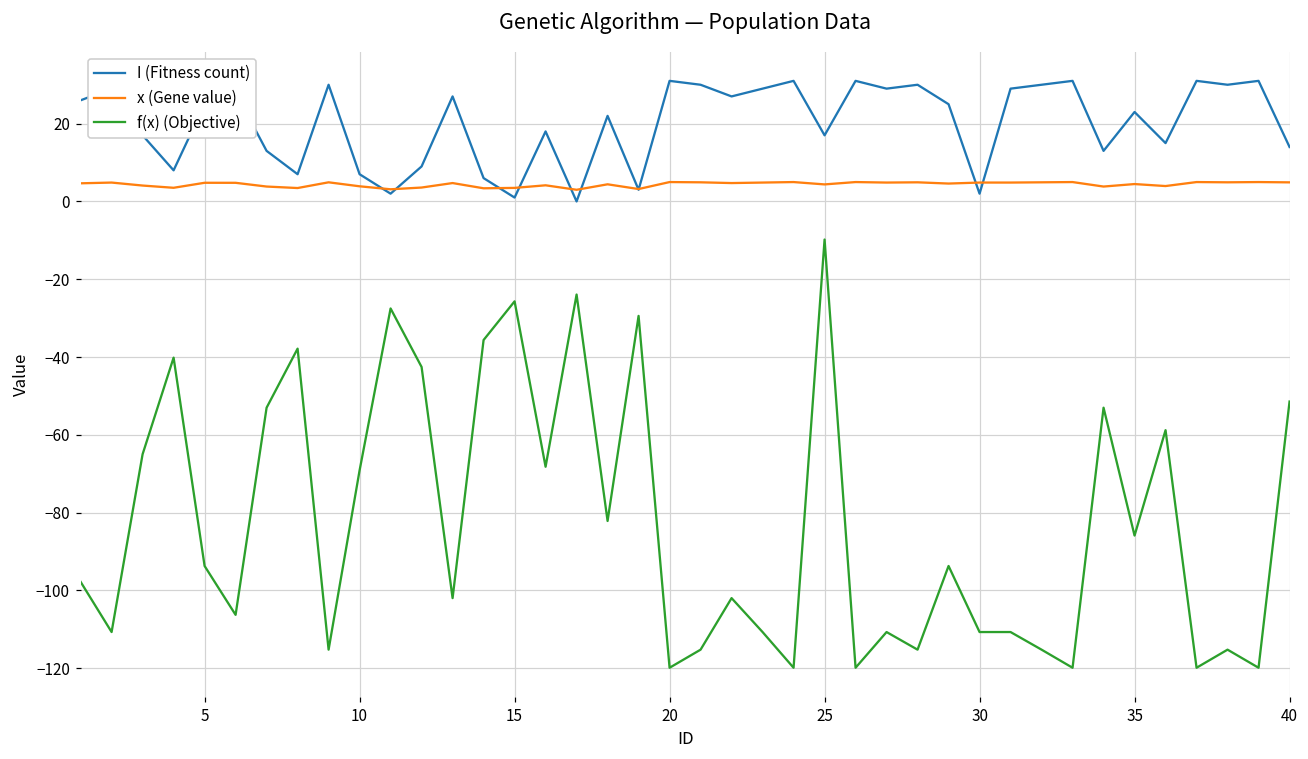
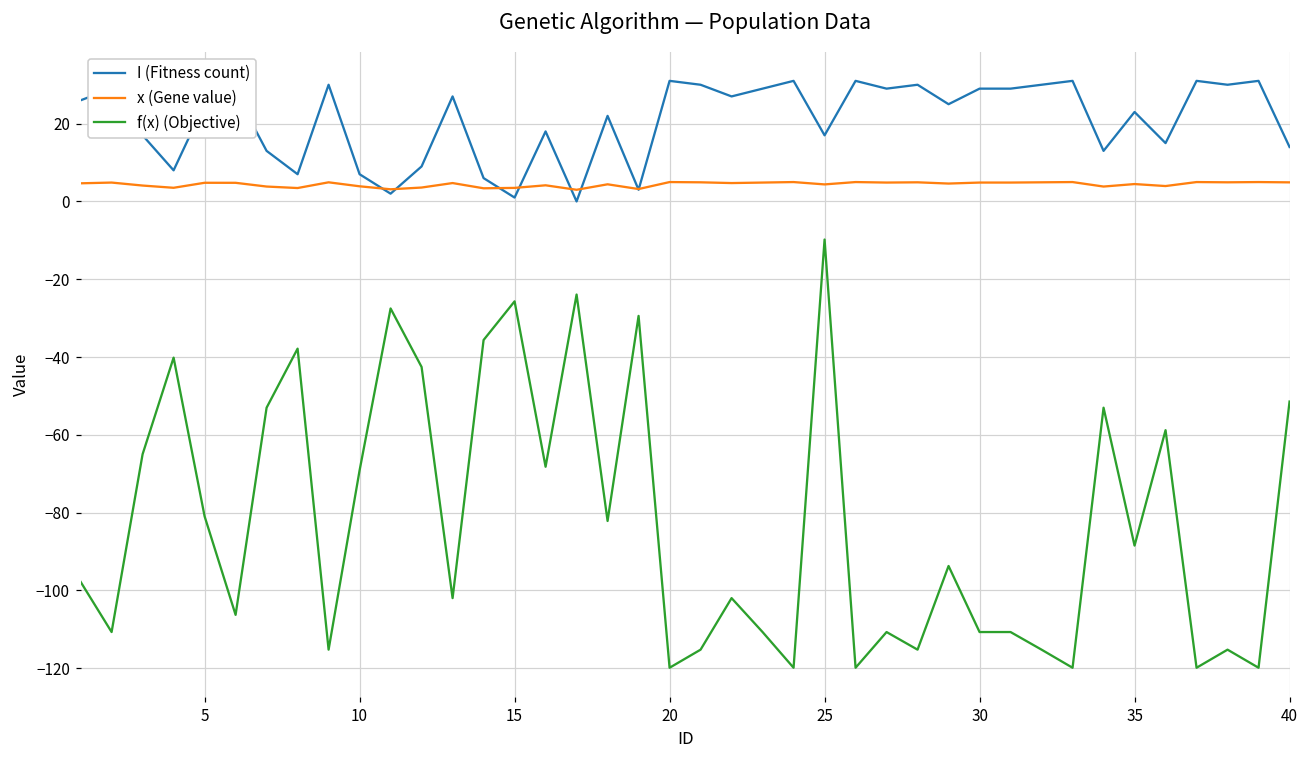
  {
    "I (Fitness count)": {
      "10": 7,
      "15": 1,
      "20": 31,
      "25": 17,
-     "30": 2,
+     "30": 29,
      "35": 23,
      "40": 14
    },
    "x (Gene value)": {
      "5": 5,
      "10": 4,
      "15": 3,
      "20": 5,
      "25": 4,
      "30": 5,
      "35": 4,
      "40": 5
    },
    "f(x) (Objective)": {
-     "5": -94,
+     "5": -81,
      "10": -69,
      "15": -26,
      "20": -120,
      "25": -10,
      "30": -111,
-     "35": -86,
+     "35": -88,
      "40": -51
    }
  }
